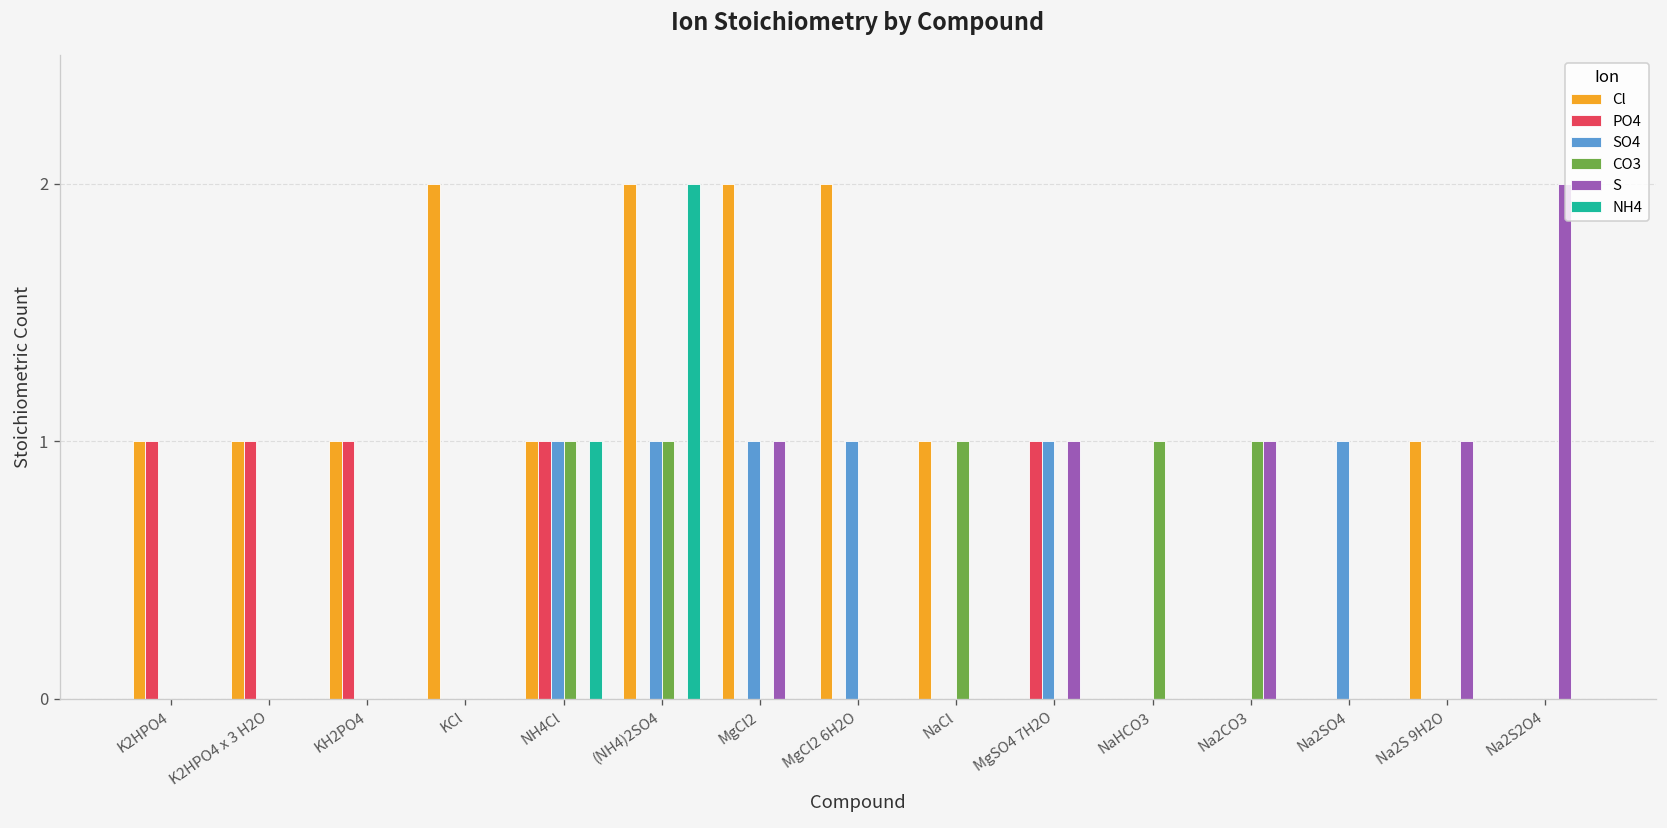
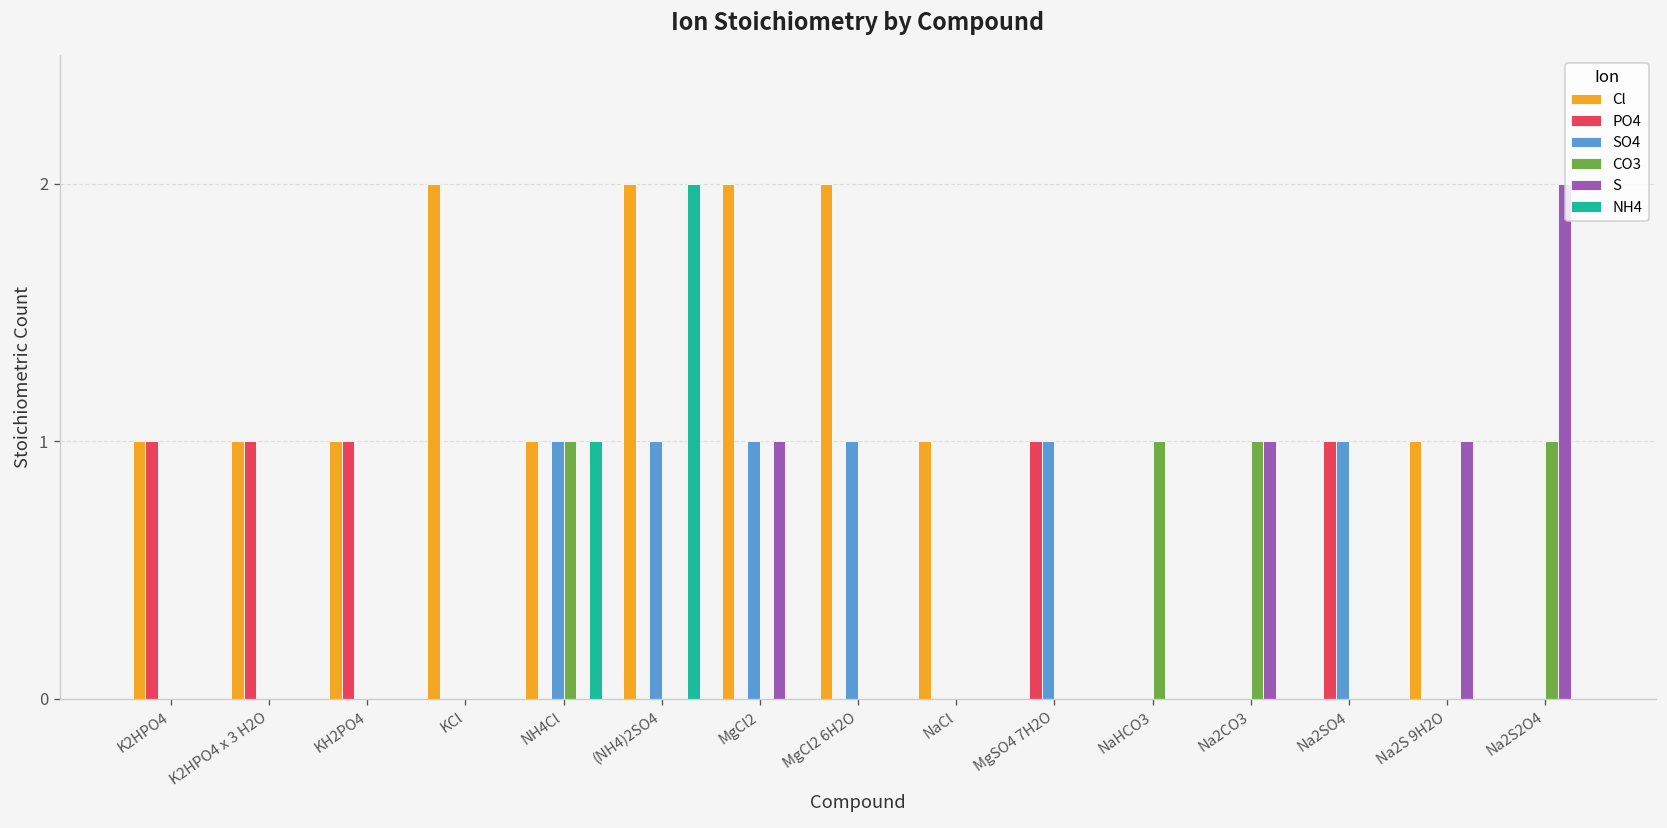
  {
    "Cl": {
      "K2HPO4": 1,
      "K2HPO4 x 3 H2O": 1,
      "KH2PO4": 1,
      "KCl": 2,
      "NH4Cl": 1,
      "(NH4)2SO4": 2,
      "MgCl2": 2,
      "MgCl2 6H2O": 2,
      "NaCl": 1,
      "MgSO4 7H2O": 0,
      "NaHCO3": 0,
      "Na2CO3": 0,
      "Na2SO4": 0,
      "Na2S 9H2O": 1,
      "Na2S2O4": 0
    },
    "PO4": {
      "K2HPO4": 1,
      "K2HPO4 x 3 H2O": 1,
      "KH2PO4": 1,
      "KCl": 0,
-     "NH4Cl": 1,
+     "NH4Cl": 0,
      "(NH4)2SO4": 0,
      "MgCl2": 0,
      "MgCl2 6H2O": 0,
      "NaCl": 0,
      "MgSO4 7H2O": 1,
      "NaHCO3": 0,
      "Na2CO3": 0,
-     "Na2SO4": 0,
+     "Na2SO4": 1,
      "Na2S 9H2O": 0,
      "Na2S2O4": 0
    },
    "SO4": {
      "K2HPO4": 0,
      "K2HPO4 x 3 H2O": 0,
      "KH2PO4": 0,
      "KCl": 0,
      "NH4Cl": 1,
      "(NH4)2SO4": 1,
      "MgCl2": 1,
      "MgCl2 6H2O": 1,
      "NaCl": 0,
      "MgSO4 7H2O": 1,
      "NaHCO3": 0,
      "Na2CO3": 0,
      "Na2SO4": 1,
      "Na2S 9H2O": 0,
      "Na2S2O4": 0
    },
    "CO3": {
      "K2HPO4": 0,
      "K2HPO4 x 3 H2O": 0,
      "KH2PO4": 0,
      "KCl": 0,
      "NH4Cl": 1,
-     "(NH4)2SO4": 1,
+     "(NH4)2SO4": 0,
      "MgCl2": 0,
      "MgCl2 6H2O": 0,
-     "NaCl": 1,
+     "NaCl": 0,
      "MgSO4 7H2O": 0,
      "NaHCO3": 1,
      "Na2CO3": 1,
      "Na2SO4": 0,
      "Na2S 9H2O": 0,
-     "Na2S2O4": 0
+     "Na2S2O4": 1
    },
    "S": {
      "K2HPO4": 0,
      "K2HPO4 x 3 H2O": 0,
      "KH2PO4": 0,
      "KCl": 0,
      "NH4Cl": 0,
      "(NH4)2SO4": 0,
      "MgCl2": 1,
      "MgCl2 6H2O": 0,
      "NaCl": 0,
-     "MgSO4 7H2O": 1,
+     "MgSO4 7H2O": 0,
      "NaHCO3": 0,
      "Na2CO3": 1,
      "Na2SO4": 0,
      "Na2S 9H2O": 1
    },
    "NH4": {
      "K2HPO4": 0,
      "K2HPO4 x 3 H2O": 0,
      "KH2PO4": 0,
      "KCl": 0,
      "NH4Cl": 1,
      "(NH4)2SO4": 2,
      "MgCl2": 0,
      "MgCl2 6H2O": 0,
      "NaCl": 0,
      "MgSO4 7H2O": 0,
      "NaHCO3": 0,
      "Na2CO3": 0,
      "Na2SO4": 0,
      "Na2S 9H2O": 0,
      "Na2S2O4": 0
    }
  }
